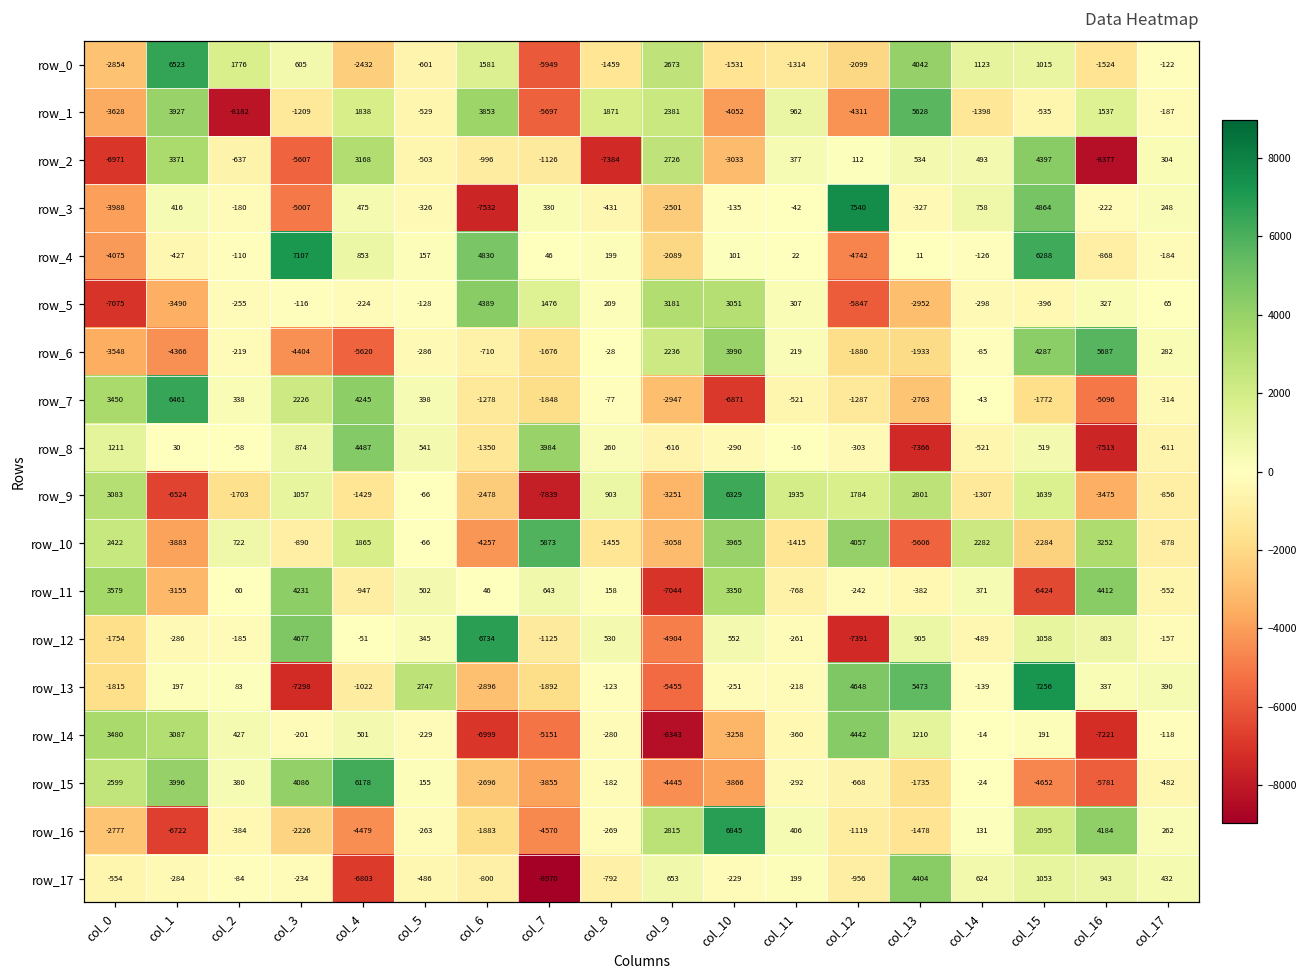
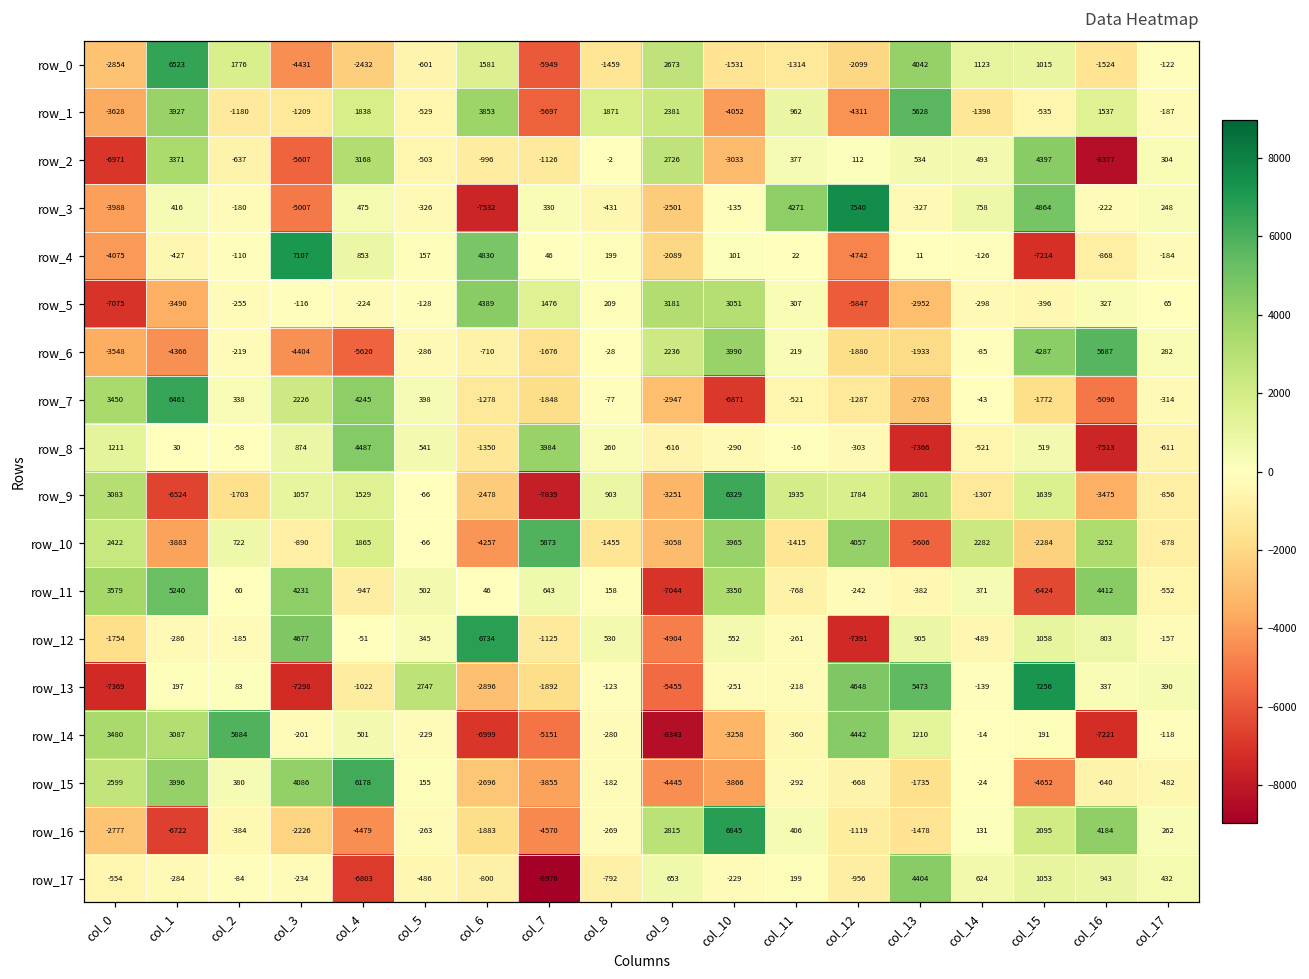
  {
    "row_0": {
      "col_0": -2854,
      "col_1": 6523,
      "col_2": 1776,
-     "col_3": 605,
+     "col_3": -4431,
      "col_4": -2432,
      "col_5": -601,
      "col_6": 1581,
      "col_7": -5949,
      "col_8": -1459,
      "col_9": 2673,
      "col_10": -1531,
      "col_11": -1314,
      "col_12": -2099,
      "col_13": 4042,
      "col_14": 1123,
      "col_15": 1015,
      "col_16": -1524,
      "col_17": -122
    },
    "row_1": {
      "col_0": -3628,
      "col_1": 3927,
-     "col_2": -8182,
+     "col_2": -1180,
      "col_3": -1209,
      "col_4": 1838,
      "col_5": -529,
      "col_6": 3853,
      "col_7": -5697,
      "col_8": 1871,
      "col_9": 2381,
      "col_10": -4052,
      "col_11": 962,
      "col_12": -4311,
      "col_13": 5628,
      "col_14": -1398,
      "col_15": -535,
      "col_16": 1537,
      "col_17": -187
    },
    "row_2": {
      "col_0": -6971,
      "col_1": 3371,
      "col_2": -637,
      "col_3": -5607,
      "col_4": 3168,
      "col_5": -503,
      "col_6": -996,
      "col_7": -1126,
-     "col_8": -7384,
+     "col_8": -2,
      "col_9": 2726,
      "col_10": -3033,
      "col_11": 377,
      "col_12": 112,
      "col_13": 534,
      "col_14": 493,
      "col_15": 4397,
      "col_16": -8377,
      "col_17": 304
    },
    "row_3": {
      "col_0": -3988,
      "col_1": 416,
      "col_2": -180,
      "col_3": -5007,
      "col_4": 475,
      "col_5": -326,
      "col_6": -7532,
      "col_7": 330,
      "col_8": -431,
      "col_9": -2501,
      "col_10": -135,
-     "col_11": -42,
+     "col_11": 4271,
      "col_12": 7540,
      "col_13": -327,
      "col_14": 758,
      "col_15": 4864,
      "col_16": -222,
      "col_17": 248
    },
    "row_4": {
      "col_0": -4075,
      "col_1": -427,
      "col_2": -110,
      "col_3": 7107,
      "col_4": 853,
      "col_5": 157,
      "col_6": 4830,
      "col_7": 46,
      "col_8": 199,
      "col_9": -2089,
      "col_10": 101,
      "col_11": 22,
      "col_12": -4742,
      "col_13": 11,
      "col_14": -126,
-     "col_15": 6288,
+     "col_15": -7214,
      "col_16": -868,
      "col_17": -184
    },
    "row_9": {
      "col_0": 3083,
      "col_1": -6524,
      "col_2": -1703,
      "col_3": 1057,
-     "col_4": -1429,
+     "col_4": 1529,
      "col_5": -66,
      "col_6": -2478,
      "col_7": -7839,
      "col_8": 903,
      "col_9": -3251,
      "col_10": 6329,
      "col_11": 1935,
      "col_12": 1784,
      "col_13": 2801,
      "col_14": -1307,
      "col_15": 1639,
      "col_16": -3475,
      "col_17": -856
    },
    "row_11": {
      "col_0": 3579,
-     "col_1": -3155,
+     "col_1": 5240,
      "col_2": 60,
      "col_3": 4231,
      "col_4": -947,
      "col_5": 502,
      "col_6": 46,
      "col_7": 643,
      "col_8": 158,
      "col_9": -7044,
      "col_10": 3350,
      "col_11": -768,
      "col_12": -242,
      "col_13": -382,
      "col_14": 371,
      "col_15": -6424,
      "col_16": 4412,
      "col_17": -552
    },
    "row_13": {
-     "col_0": -1815,
+     "col_0": -7369,
      "col_1": 197,
      "col_2": 83,
      "col_3": -7298,
      "col_4": -1022,
      "col_5": 2747,
      "col_6": -2896,
      "col_7": -1892,
      "col_8": -123,
      "col_9": -5455,
      "col_10": -251,
      "col_11": -218,
      "col_12": 4648,
      "col_13": 5473,
      "col_14": -139,
      "col_15": 7256,
      "col_16": 337,
      "col_17": 390
    },
    "row_14": {
      "col_0": 3480,
      "col_1": 3087,
-     "col_2": 427,
+     "col_2": 5884,
      "col_3": -201,
      "col_4": 501,
      "col_5": -229,
      "col_6": -6999,
      "col_7": -5151,
      "col_8": -280,
      "col_9": -8343,
      "col_10": -3258,
      "col_11": -360,
      "col_12": 4442,
      "col_13": 1210,
      "col_14": -14,
      "col_15": 191,
      "col_16": -7221,
      "col_17": -118
    },
    "row_15": {
      "col_0": 2599,
      "col_1": 3996,
      "col_2": 380,
      "col_3": 4086,
      "col_4": 6178,
      "col_5": 155,
      "col_6": -2696,
      "col_7": -3855,
      "col_8": -182,
      "col_9": -4445,
      "col_10": -3866,
      "col_11": -292,
      "col_12": -668,
      "col_13": -1735,
      "col_14": -24,
      "col_15": -4652,
-     "col_16": -5781,
+     "col_16": -640,
      "col_17": -482
    }
  }
